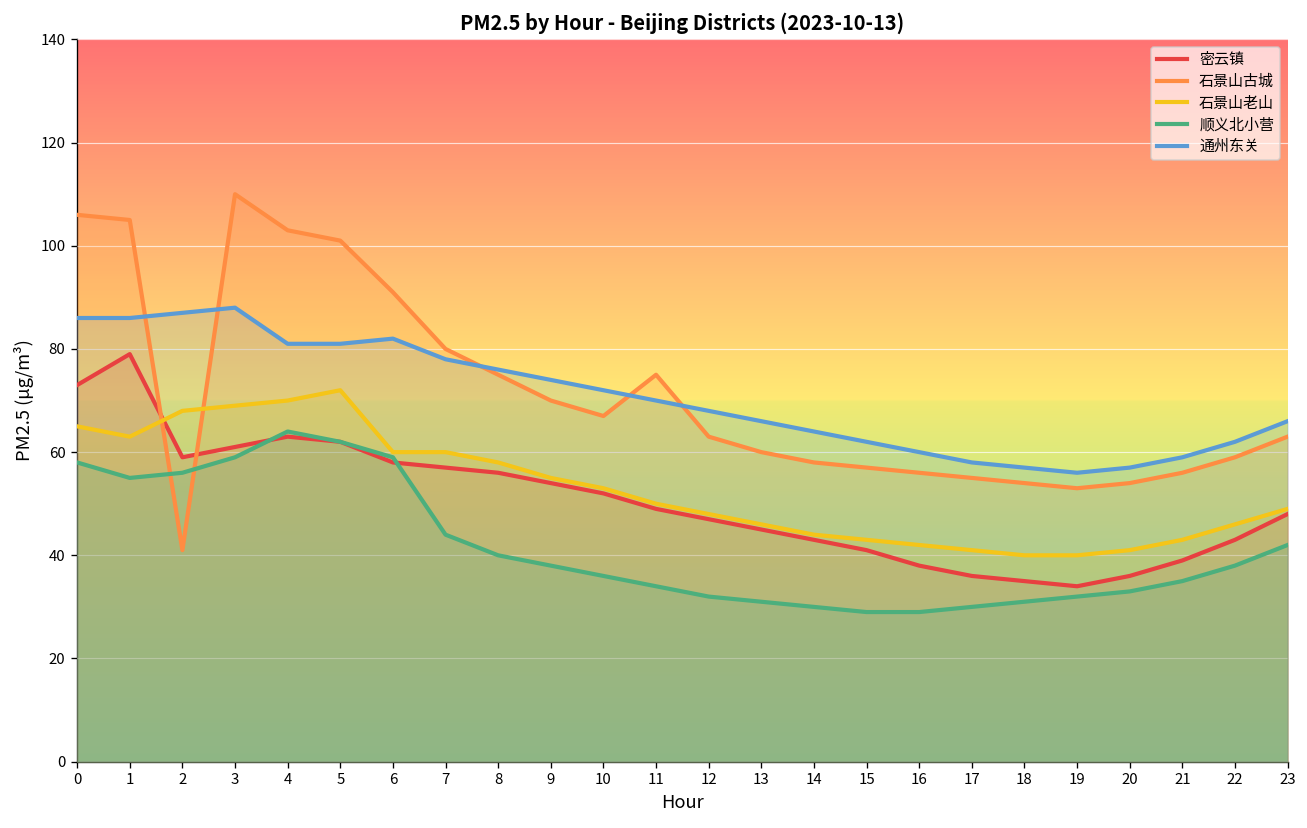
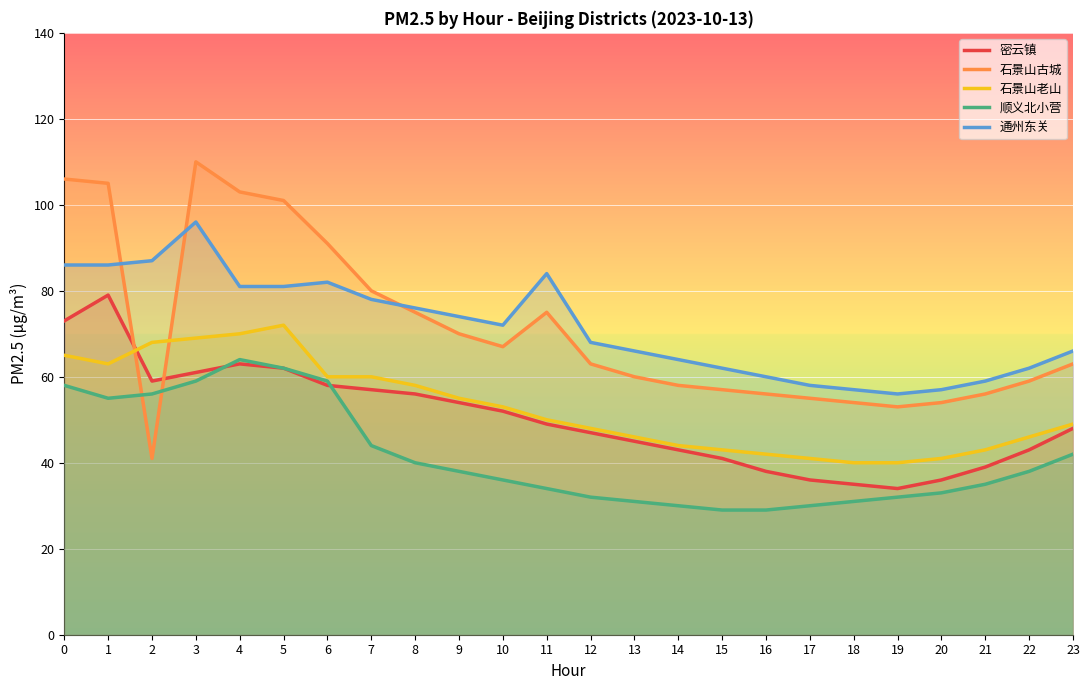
  {
    "密云镇": {
      "0": 73,
      "1": 79,
      "2": 59,
      "3": 61,
      "4": 63,
      "6": 58,
      "7": 57,
      "8": 56,
      "9": 54,
      "10": 52,
      "11": 49,
      "12": 47,
      "13": 45,
      "14": 43,
      "15": 41,
      "16": 38,
      "17": 36,
      "18": 35,
      "19": 34,
      "20": 36,
      "21": 39,
      "22": 43,
      "23": 48
    },
    "石景山古城": {
      "0": 106,
      "1": 105,
      "2": 41,
      "3": 110,
      "4": 103,
      "5": 101,
      "6": 91,
      "7": 80,
      "8": 75,
      "9": 70,
      "10": 67,
      "11": 75,
      "12": 63,
      "13": 60,
      "14": 58,
      "15": 57,
      "16": 56,
      "17": 55,
      "18": 54,
      "19": 53,
      "20": 54,
      "21": 56,
      "22": 59,
      "23": 63
    },
    "石景山老山": {
      "0": 65,
      "1": 63,
      "2": 68,
      "3": 69,
      "4": 70,
      "5": 72,
      "6": 60,
      "7": 60,
      "8": 58,
      "9": 55,
      "10": 53,
      "11": 50,
      "12": 48,
      "13": 46,
      "14": 44,
      "15": 43,
      "16": 42,
      "17": 41,
      "18": 40,
      "19": 40,
      "20": 41,
      "21": 43,
      "22": 46,
      "23": 49
    },
    "顺义北小营": {
      "0": 58,
      "1": 55,
      "2": 56,
      "3": 59,
      "4": 64,
      "6": 59,
      "7": 44,
      "8": 40,
      "9": 38,
      "10": 36,
      "11": 34,
      "12": 32,
      "13": 31,
      "14": 30,
      "15": 29,
      "16": 29,
      "17": 30,
      "18": 31,
      "19": 32,
      "20": 33,
      "21": 35,
      "22": 38,
      "23": 42
    },
    "通州东关": {
      "0": 86,
      "1": 86,
      "2": 87,
-     "3": 88,
+     "3": 96,
      "4": 81,
      "5": 81,
      "6": 82,
      "7": 78,
      "8": 76,
      "9": 74,
      "10": 72,
-     "11": 70,
+     "11": 84,
      "12": 68,
      "13": 66,
      "14": 64,
      "15": 62,
      "16": 60,
      "17": 58,
      "18": 57,
      "19": 56,
      "20": 57,
      "21": 59,
      "22": 62,
      "23": 66
    }
  }
